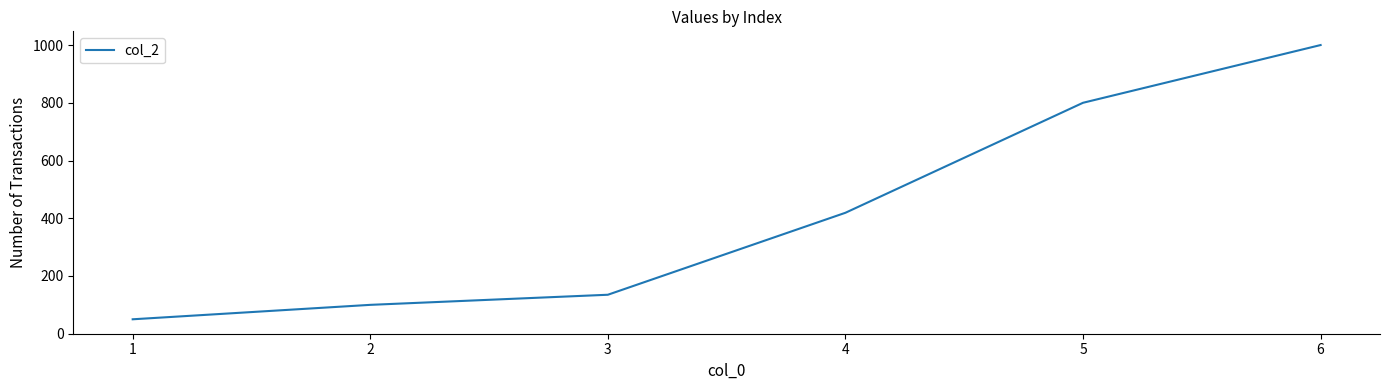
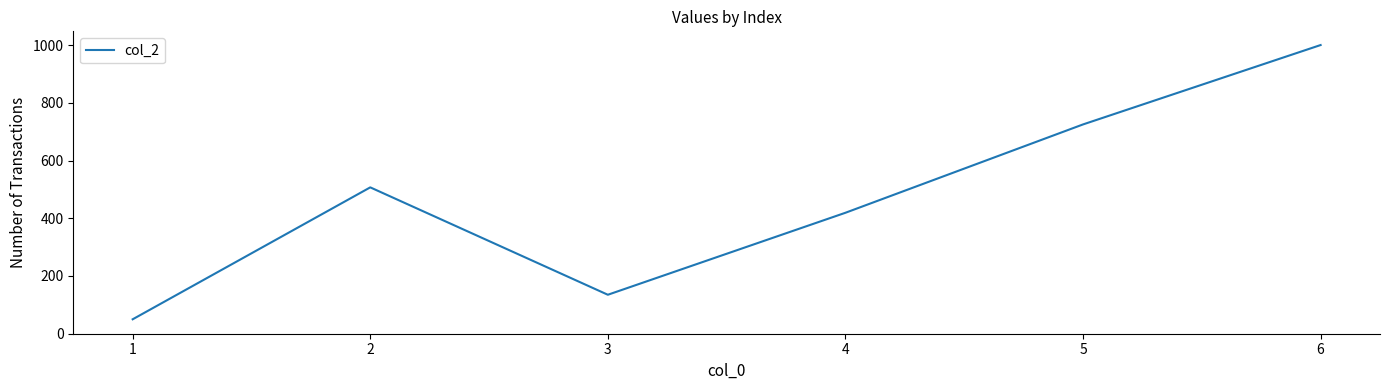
  {
    "1": 50,
-   "2": 100,
+   "2": 510,
    "3": 140,
    "4": 420,
-   "5": 800,
+   "5": 730,
    "6": 1000
  }
